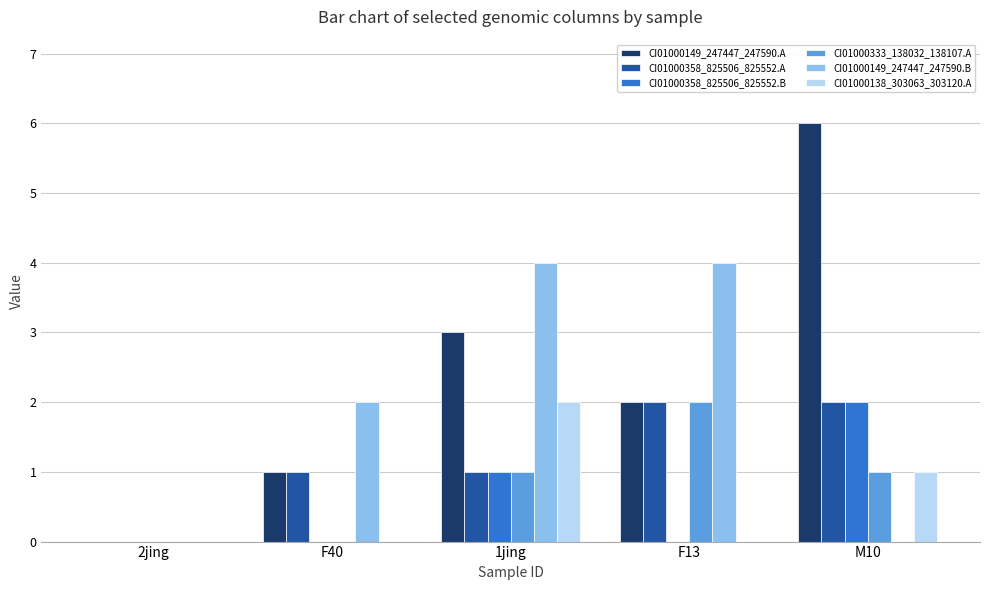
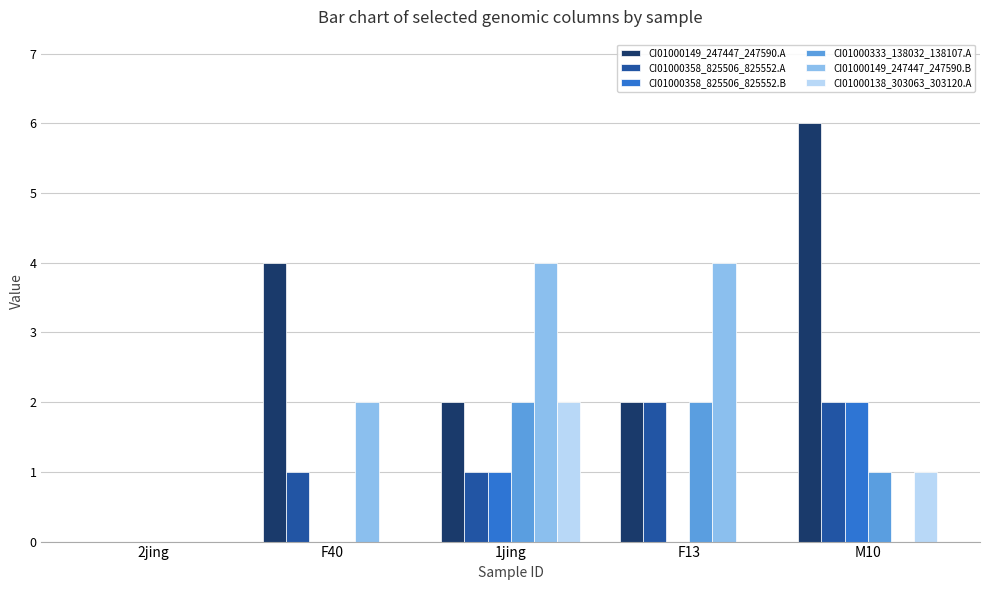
  {
    "CI01000149_247447_247590.A": {
      "2jing": 0,
-     "F40": 1,
-     "1jing": 3,
+     "F40": 4,
+     "1jing": 2,
      "F13": 2,
      "M10": 6
    },
    "CI01000333_138032_138107.A": {
      "2jing": 0,
      "F40": 0,
-     "1jing": 1,
+     "1jing": 2,
      "F13": 2,
      "M10": 1
    }
  }
